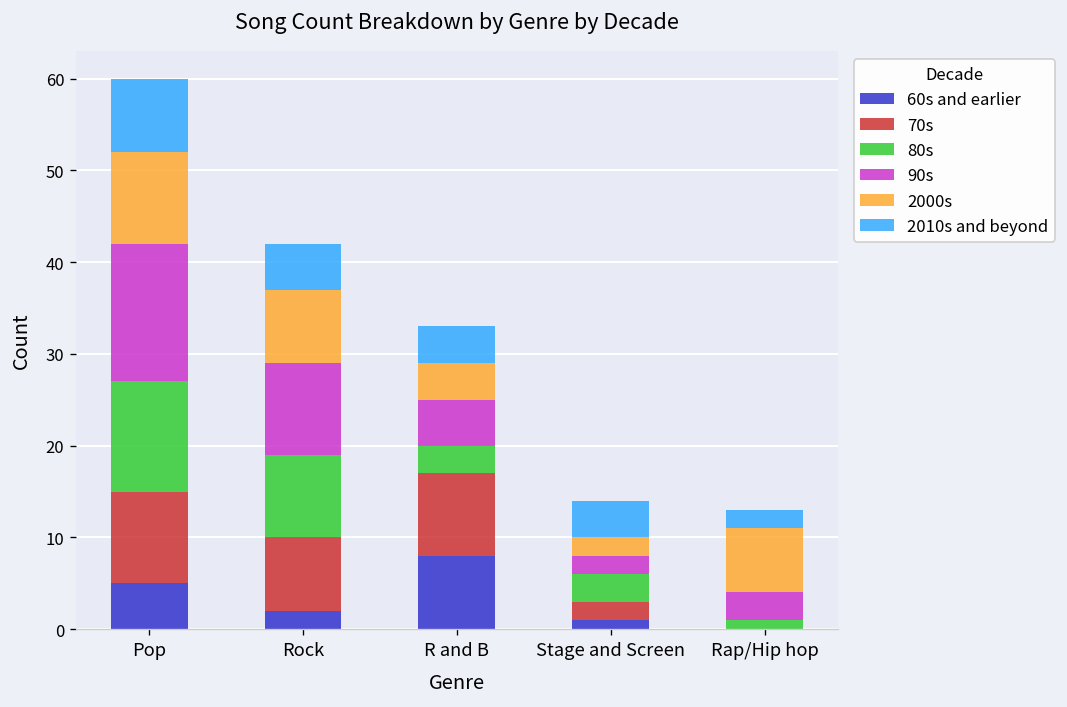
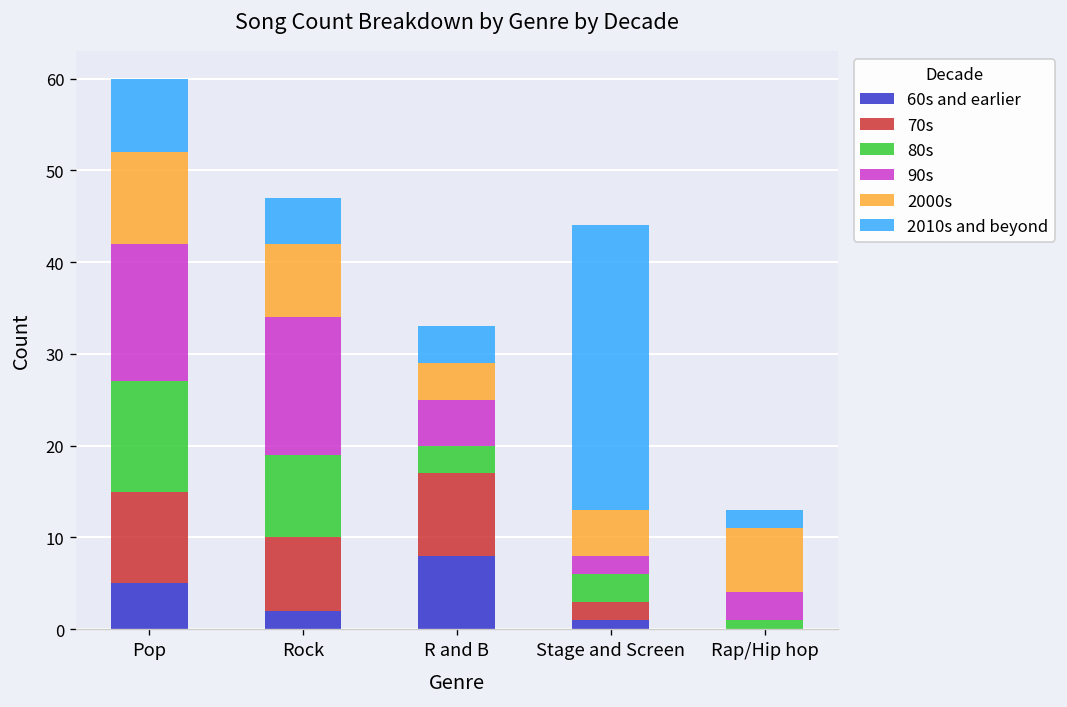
  {
    "60s and earlier": {
      "Pop": 5,
      "Rock": 2,
      "R and B": 8,
      "Stage and Screen": 1,
      "Rap/Hip hop": 0
    },
    "70s": {
      "Pop": 10,
      "Rock": 8,
      "R and B": 9,
      "Stage and Screen": 2,
      "Rap/Hip hop": 0
    },
    "80s": {
      "Pop": 12,
      "Rock": 9,
      "R and B": 3,
      "Stage and Screen": 3,
      "Rap/Hip hop": 1
    },
    "90s": {
      "Pop": 15,
-     "Rock": 10,
+     "Rock": 15,
      "R and B": 5,
      "Stage and Screen": 2,
      "Rap/Hip hop": 3
    },
    "2000s": {
      "Pop": 10,
      "Rock": 8,
      "R and B": 4,
-     "Stage and Screen": 2,
+     "Stage and Screen": 5,
      "Rap/Hip hop": 7
    },
    "2010s and beyond": {
      "Pop": 8,
      "Rock": 5,
      "R and B": 4,
-     "Stage and Screen": 4,
+     "Stage and Screen": 31,
      "Rap/Hip hop": 2
    }
  }
